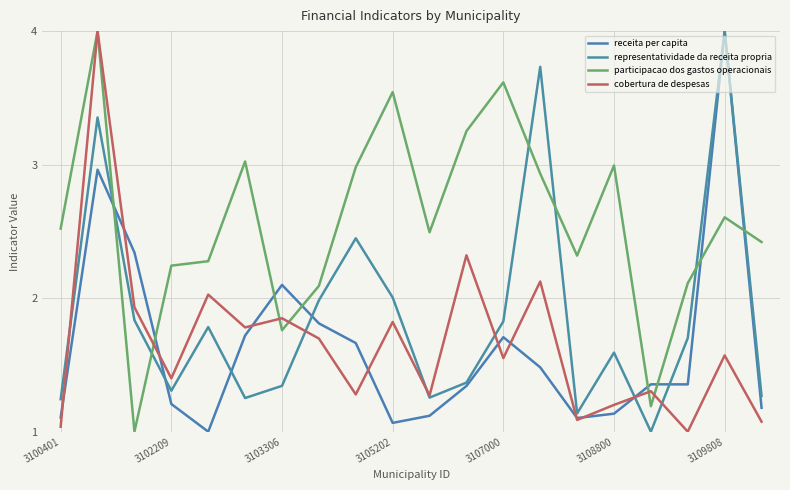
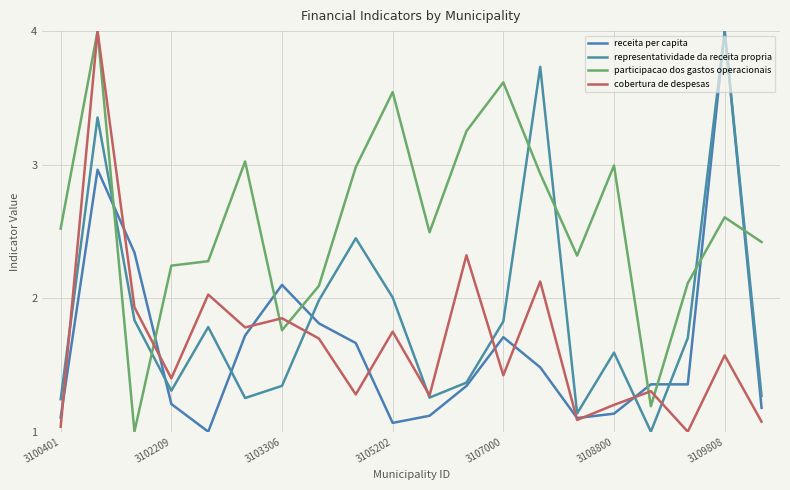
  {
    "participacao dos gastos operacionais": {
      "3100401": 2.52,
      "3102209": 2.24,
      "3103306": 1.76,
      "3105202": 3.54,
      "3107000": 3.62,
      "3108800": 2.99,
      "3109808": 2.61
    },
    "cobertura de despesas": {
      "3100401": 1.04,
      "3102209": 1.40,
      "3103306": 1.85,
-     "3105202": 1.82,
-     "3107000": 1.55,
+     "3105202": 1.75,
+     "3107000": 1.42,
      "3108800": 1.20,
      "3109808": 1.57
    }
  }
